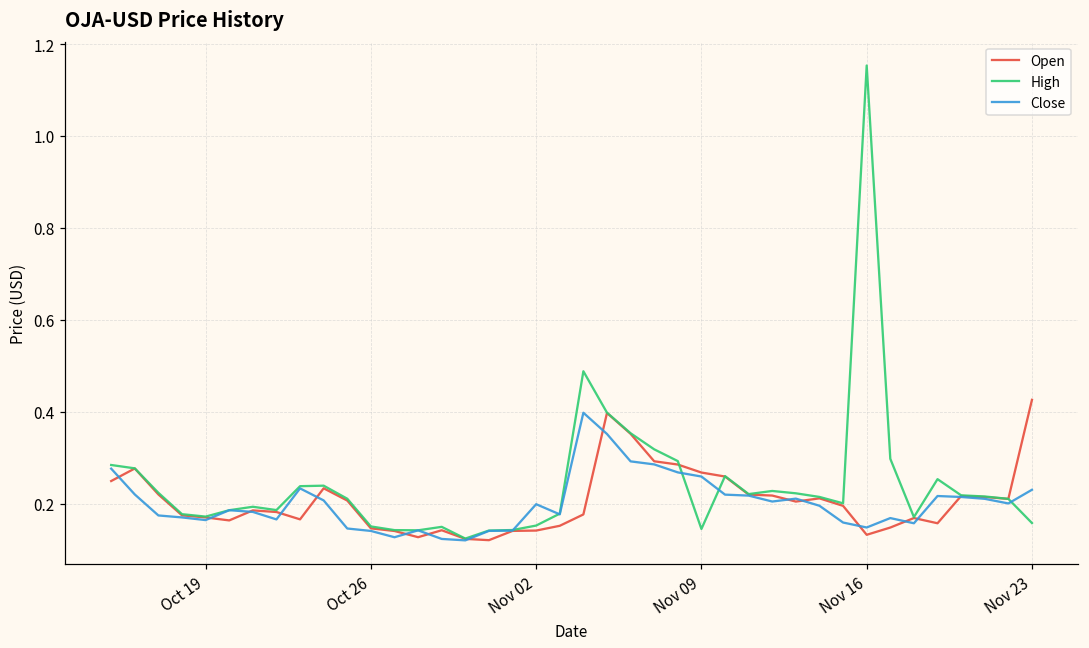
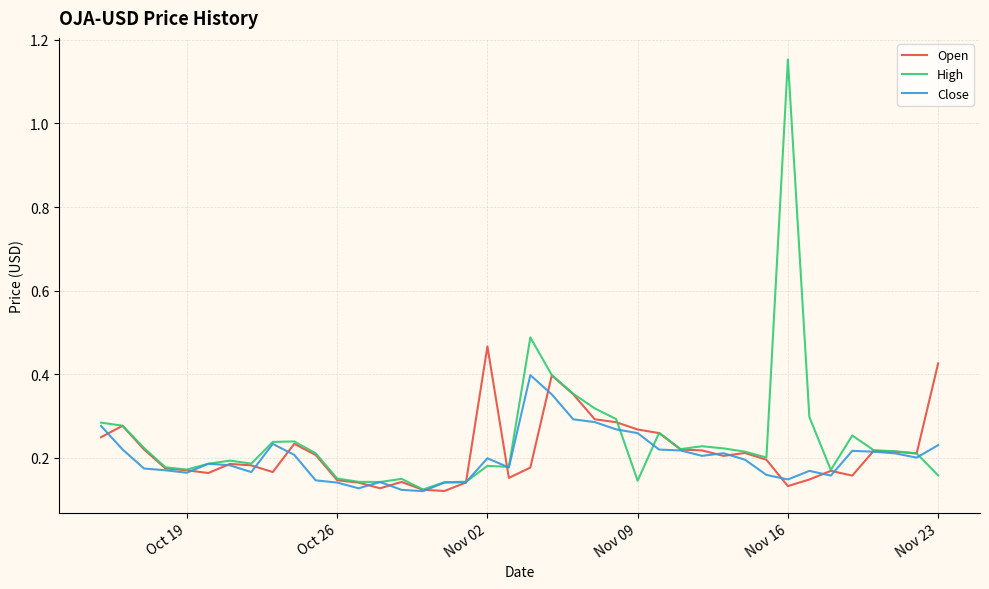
  {
    "Open": {
-     "Nov 02": 0.14,
+     "Nov 02": 0.47,
      "Nov 09": 0.27,
      "Nov 16": 0.13,
      "Nov 23": 0.43
    },
    "High": {
-     "Nov 02": 0.15,
+     "Nov 02": 0.18,
      "Nov 09": 0.14,
      "Nov 16": 1.15,
      "Nov 23": 0.16
    },
    "Close": {
      "Nov 02": 0.20,
      "Nov 09": 0.26,
      "Nov 16": 0.15,
      "Nov 23": 0.23
    }
  }
